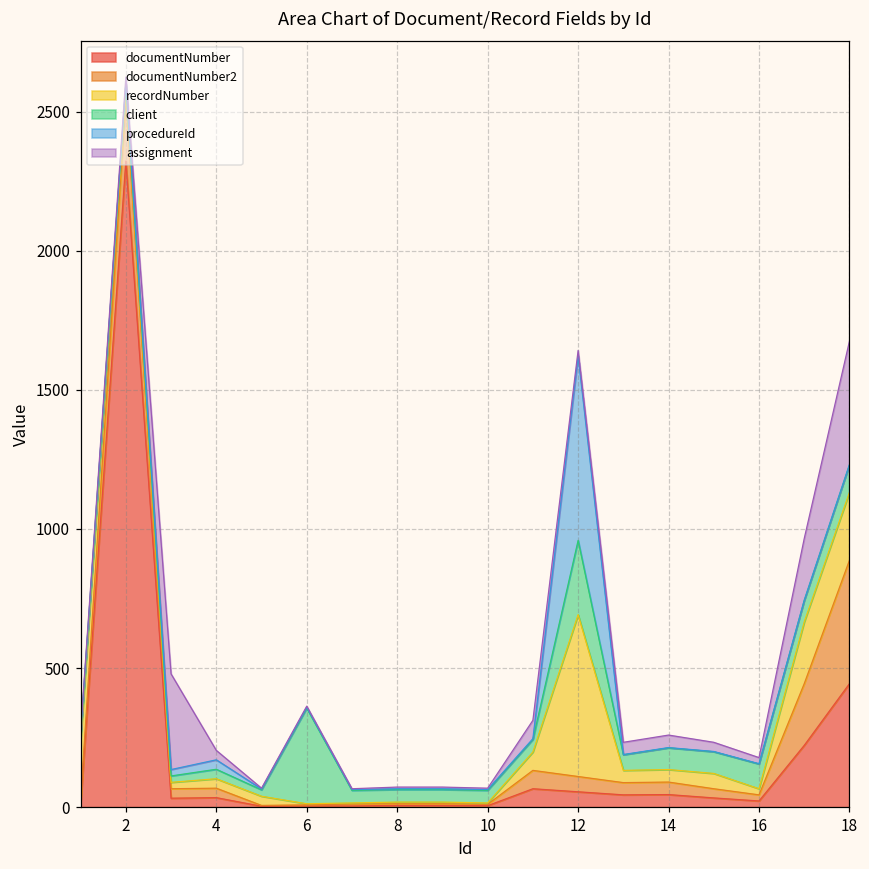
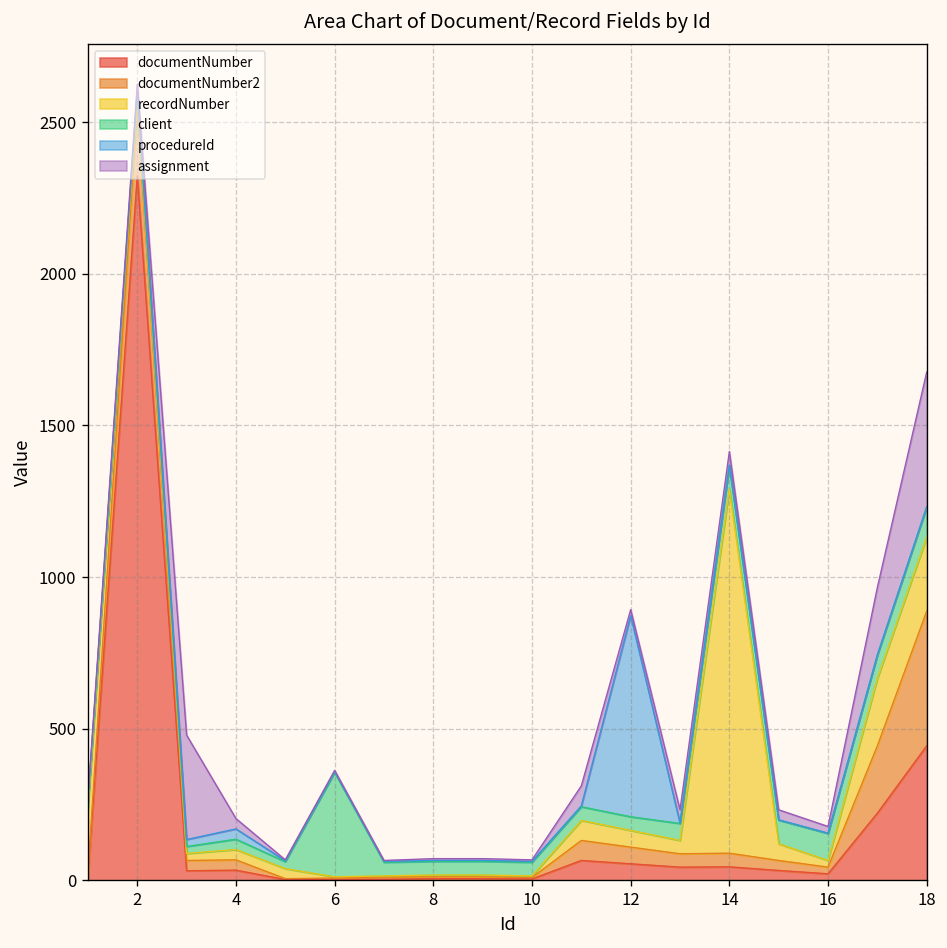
  {
    "recordNumber": {
      "4": 30,
-     "12": 580,
-     "14": 50,
+     "12": 60,
+     "14": 1200,
      "16": 20,
      "18": 240
    },
    "client": {
      "4": 30,
-     "12": 270
+     "12": 50
    },
    "procedureId": {
      "4": 30,
      "12": 660
    },
    "assignment": {
      "4": 30,
      "12": 20,
      "14": 50,
      "16": 20,
      "18": 440
    }
  }
